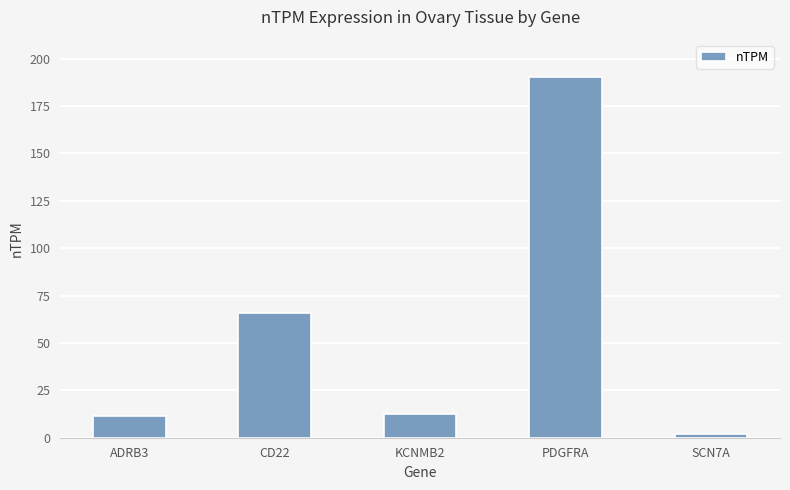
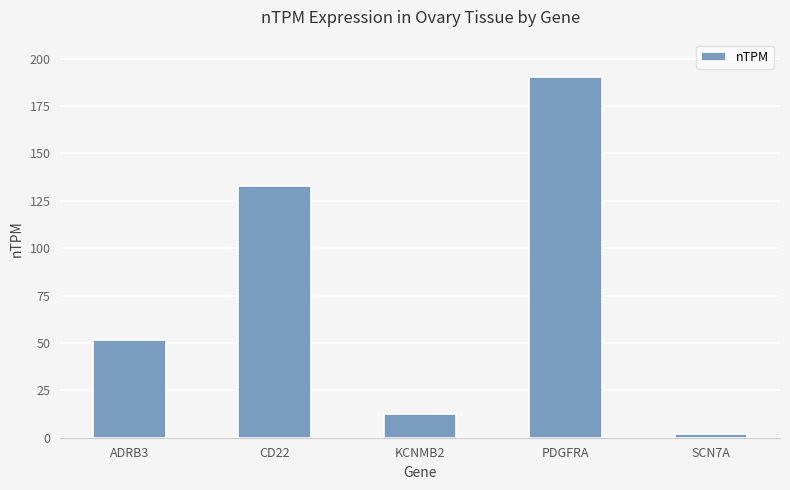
  {
-   "ADRB3": 12,
-   "CD22": 66,
+   "ADRB3": 51,
+   "CD22": 133,
    "KCNMB2": 13,
    "PDGFRA": 190,
    "SCN7A": 2
  }
